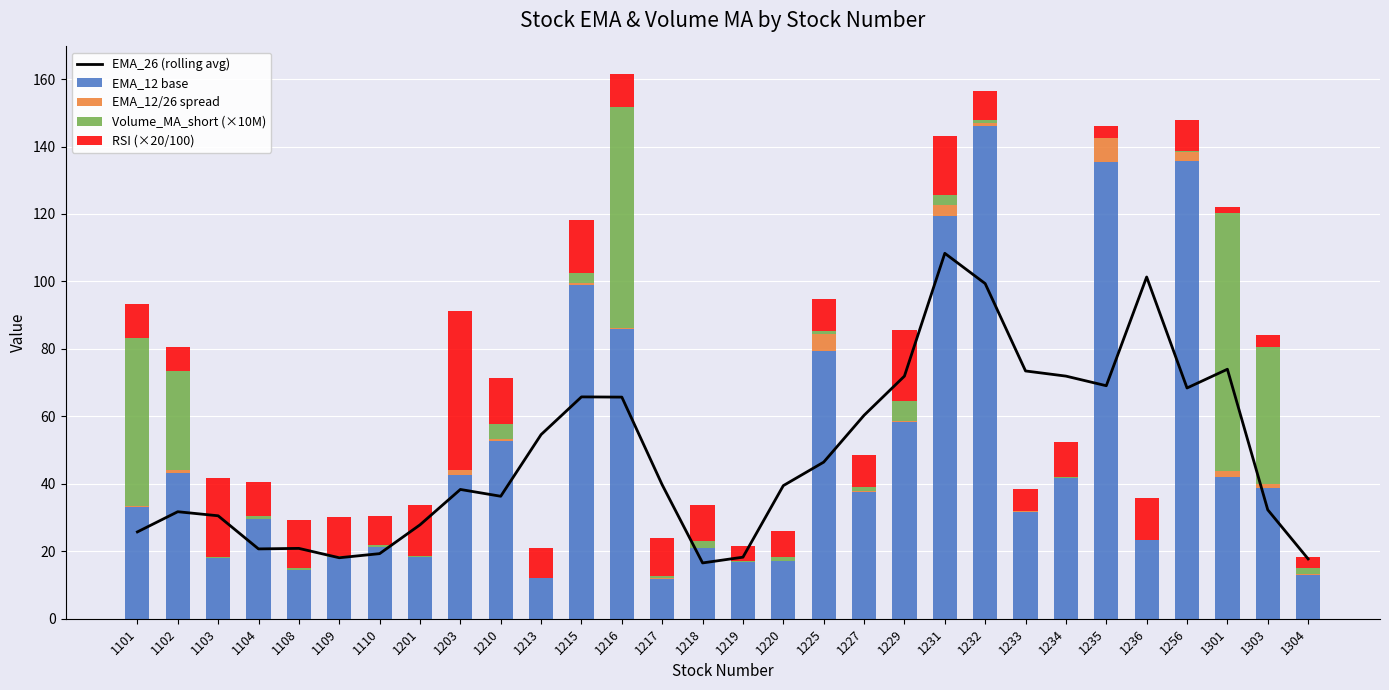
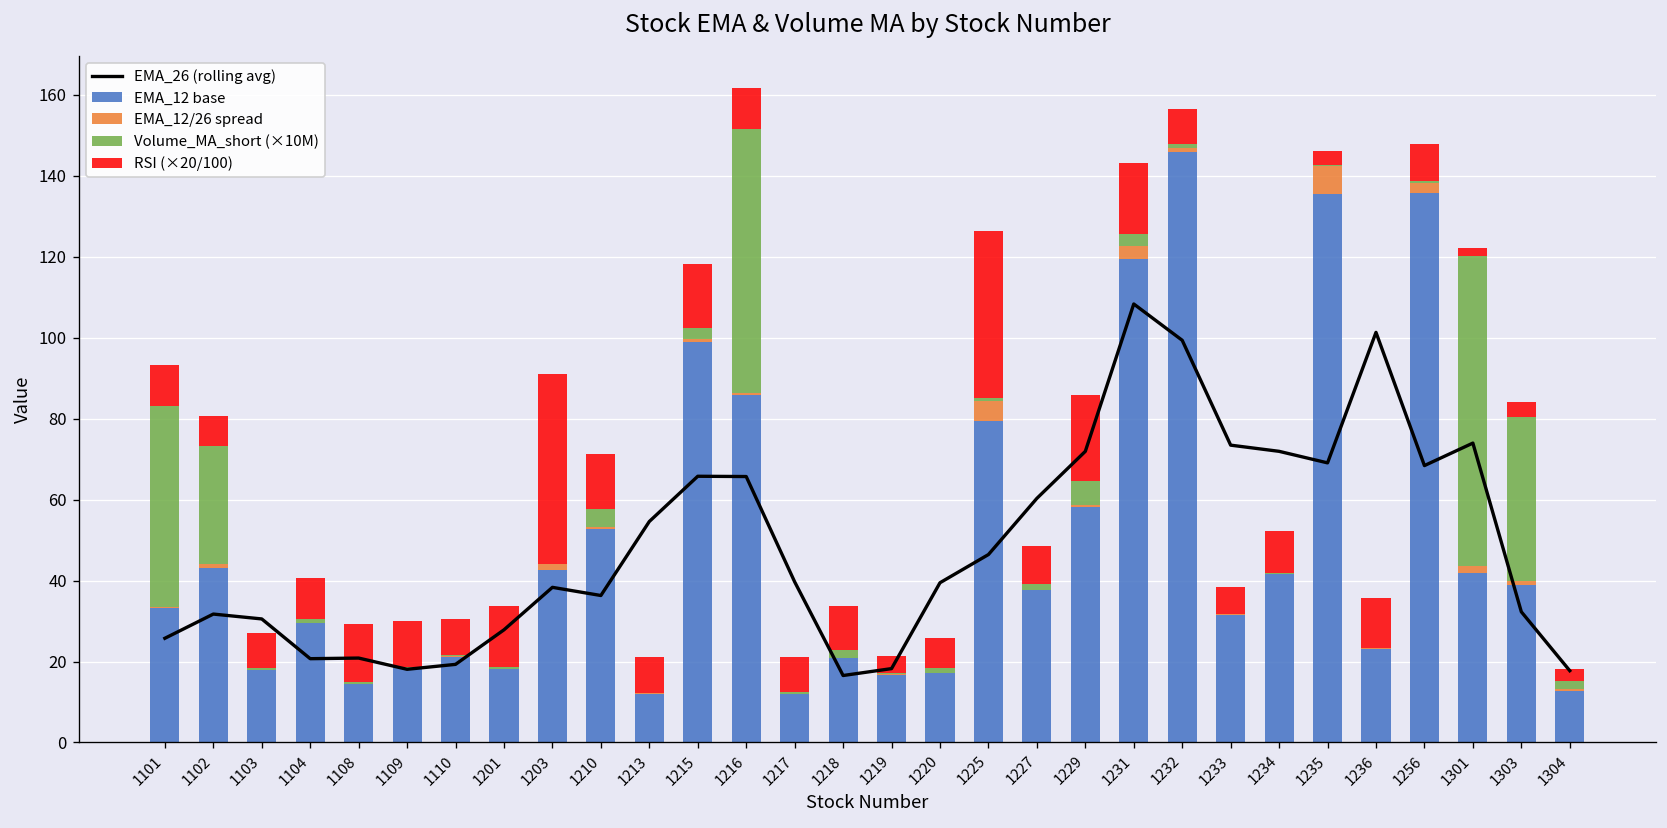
  {
    "EMA_26 (rolling avg)": {
      "1101": 26,
      "1102": 32,
      "1103": 31,
      "1104": 21,
      "1108": 21,
      "1109": 18,
      "1110": 19,
      "1201": 28,
      "1203": 38,
      "1210": 36,
      "1213": 55,
      "1215": 66,
      "1216": 66,
      "1217": 40,
      "1218": 17,
      "1219": 18,
      "1220": 39,
      "1225": 46,
      "1227": 60,
      "1229": 72,
      "1231": 108,
      "1232": 99,
      "1233": 73,
      "1234": 72,
      "1235": 69,
      "1236": 101,
      "1256": 68,
      "1301": 74,
      "1303": 32,
      "1304": 18
    },
    "EMA_12 base": {
      "1101": 33,
      "1102": 43,
      "1103": 18,
      "1104": 29,
      "1108": 15,
      "1109": 18,
      "1110": 21,
      "1201": 18,
      "1203": 43,
      "1210": 53,
      "1213": 12,
      "1215": 99,
      "1216": 86,
      "1217": 12,
      "1218": 21,
      "1219": 17,
      "1220": 17,
      "1225": 79,
      "1227": 38,
      "1229": 58,
      "1231": 119,
      "1232": 146,
      "1233": 32,
      "1234": 42,
      "1235": 136,
      "1236": 23,
      "1256": 136,
      "1301": 42,
      "1303": 39,
      "1304": 13
    },
    "Volume_MA_short (×10M)": {
      "1101": 50,
      "1102": 29,
      "1104": 1,
      "1210": 4,
      "1215": 3,
      "1216": 65,
      "1218": 2,
      "1220": 1,
      "1227": 1,
      "1229": 6,
      "1231": 3,
      "1232": 1,
      "1301": 77,
      "1303": 41,
      "1304": 2
    },
    "RSI (×20/100)": {
      "1101": 10,
      "1102": 7,
-     "1103": 23,
+     "1103": 9,
      "1104": 10,
      "1108": 14,
      "1109": 11,
      "1110": 9,
      "1201": 15,
      "1203": 47,
      "1210": 14,
      "1213": 9,
      "1215": 16,
      "1216": 10,
-     "1217": 12,
+     "1217": 9,
      "1218": 11,
      "1219": 4,
      "1220": 8,
-     "1225": 10,
+     "1225": 41,
      "1227": 9,
      "1229": 21,
      "1231": 18,
      "1232": 9,
      "1233": 7,
      "1234": 10,
      "1235": 3,
      "1236": 13,
      "1256": 9,
      "1301": 2,
      "1303": 4,
      "1304": 3
    }
  }
